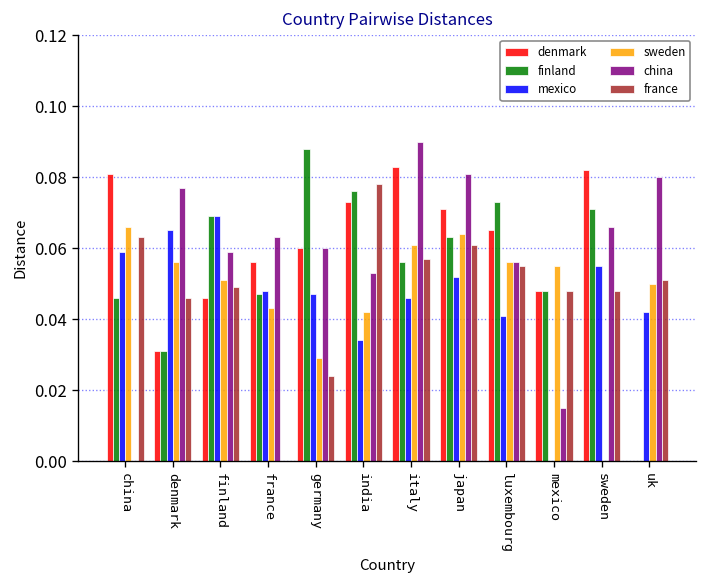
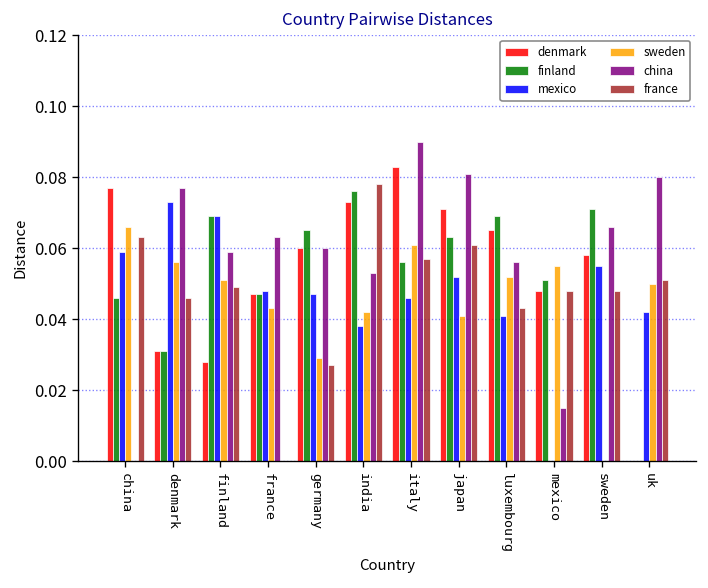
  {
    "denmark": {
-     "china": 0.081,
+     "china": 0.077,
      "denmark": 0.031,
-     "finland": 0.046,
-     "france": 0.056,
+     "finland": 0.028,
+     "france": 0.047,
      "germany": 0.060,
      "india": 0.073,
      "italy": 0.083,
      "japan": 0.071,
      "luxembourg": 0.065,
      "mexico": 0.048,
-     "sweden": 0.082,
+     "sweden": 0.058,
      "uk": 0.000
    },
    "finland": {
      "china": 0.046,
      "denmark": 0.031,
      "finland": 0.069,
      "france": 0.047,
-     "germany": 0.088,
+     "germany": 0.065,
      "india": 0.076,
      "italy": 0.056,
      "japan": 0.063,
-     "luxembourg": 0.073,
-     "mexico": 0.048,
+     "luxembourg": 0.069,
+     "mexico": 0.051,
      "sweden": 0.071,
      "uk": 0.000
    },
    "mexico": {
      "china": 0.059,
-     "denmark": 0.065,
+     "denmark": 0.073,
      "finland": 0.069,
      "france": 0.048,
      "germany": 0.047,
-     "india": 0.034,
+     "india": 0.038,
      "italy": 0.046,
      "japan": 0.052,
      "luxembourg": 0.041,
      "mexico": 0.000,
      "sweden": 0.055,
      "uk": 0.042
    },
    "sweden": {
      "china": 0.066,
      "denmark": 0.056,
      "finland": 0.051,
      "france": 0.043,
      "germany": 0.029,
      "india": 0.042,
      "italy": 0.061,
-     "japan": 0.064,
-     "luxembourg": 0.056,
+     "japan": 0.041,
+     "luxembourg": 0.052,
      "mexico": 0.055,
      "sweden": 0.000,
      "uk": 0.050
    },
    "china": {
      "china": 0.000,
      "denmark": 0.077,
      "finland": 0.059,
      "france": 0.063,
      "germany": 0.060,
      "india": 0.053,
      "italy": 0.090,
      "japan": 0.081,
      "luxembourg": 0.056,
      "mexico": 0.015,
      "sweden": 0.066,
      "uk": 0.080
    },
    "france": {
      "china": 0.063,
      "denmark": 0.046,
      "finland": 0.049,
      "france": 0.000,
-     "germany": 0.024,
+     "germany": 0.027,
      "india": 0.078,
      "italy": 0.057,
      "japan": 0.061,
-     "luxembourg": 0.055,
+     "luxembourg": 0.043,
      "mexico": 0.048,
      "sweden": 0.048,
      "uk": 0.051
    }
  }
